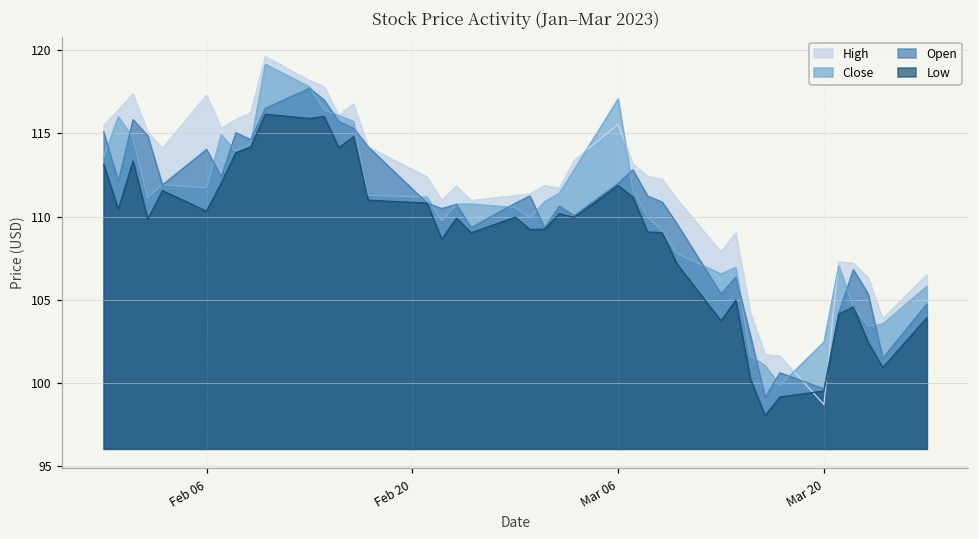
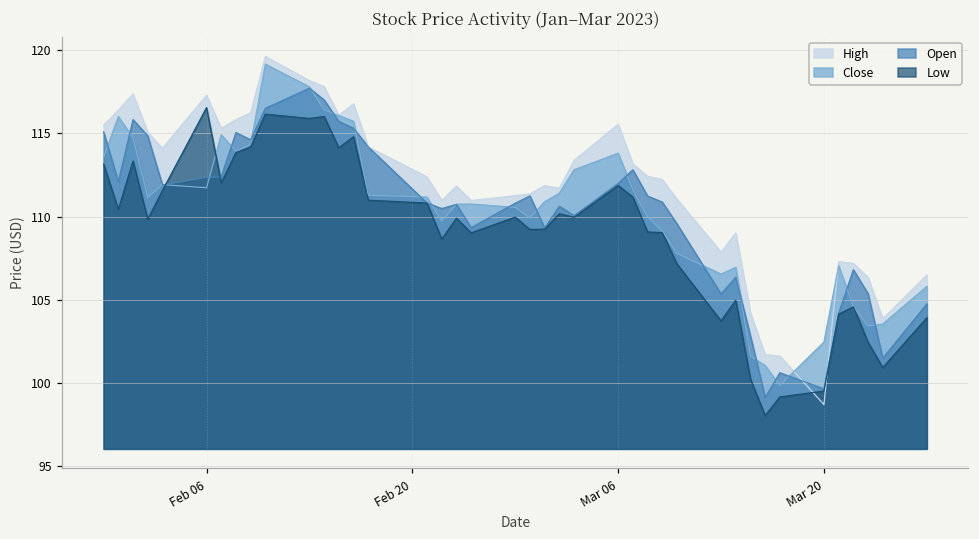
  {
    "High": {
      "Feb 06": 117.3,
      "Mar 06": 115.6,
      "Mar 20": 98.7
    },
    "Close": {
      "Feb 06": 111.7,
-     "Mar 06": 117.1,
+     "Mar 06": 113.8,
      "Mar 20": 102.4
    },
    "Open": {
-     "Feb 06": 114.0
+     "Feb 06": 112.4
    },
    "Low": {
-     "Feb 06": 110.3
+     "Feb 06": 116.6
    }
  }
